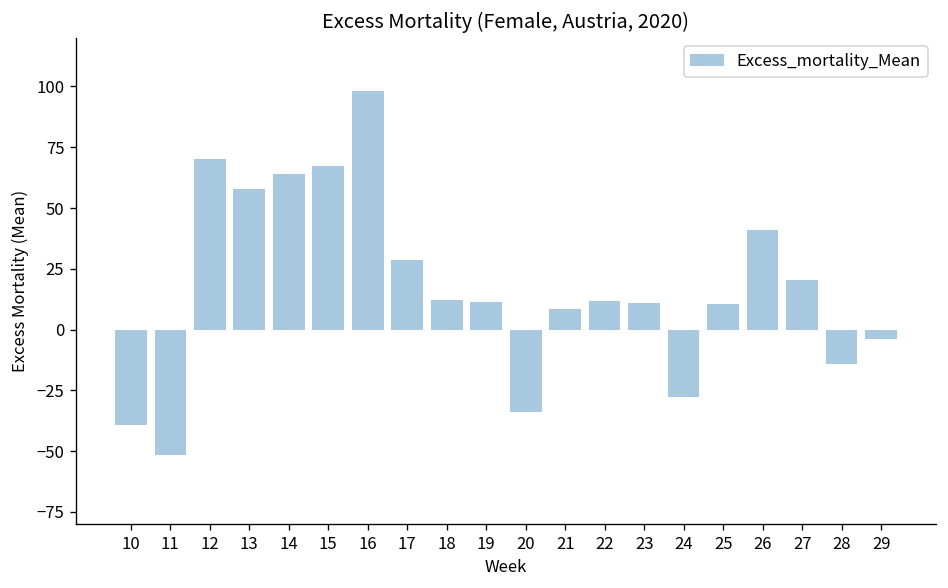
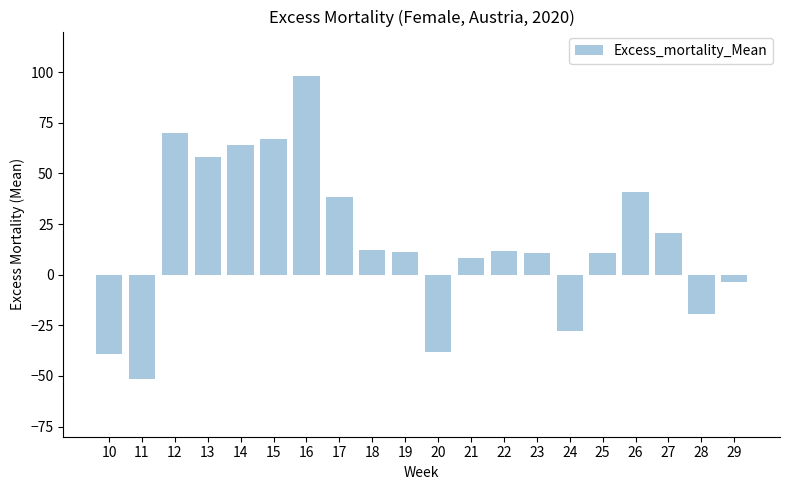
  {
    "10": -39,
    "11": -52,
    "12": 70,
    "13": 58,
    "14": 64,
    "15": 67,
    "16": 98,
-   "17": 29,
+   "17": 38,
    "18": 12,
    "19": 11,
-   "20": -34,
+   "20": -38,
    "21": 8,
    "22": 12,
    "23": 11,
    "24": -28,
    "25": 11,
    "26": 41,
    "27": 20,
-   "28": -14,
+   "28": -20,
    "29": -4
  }
